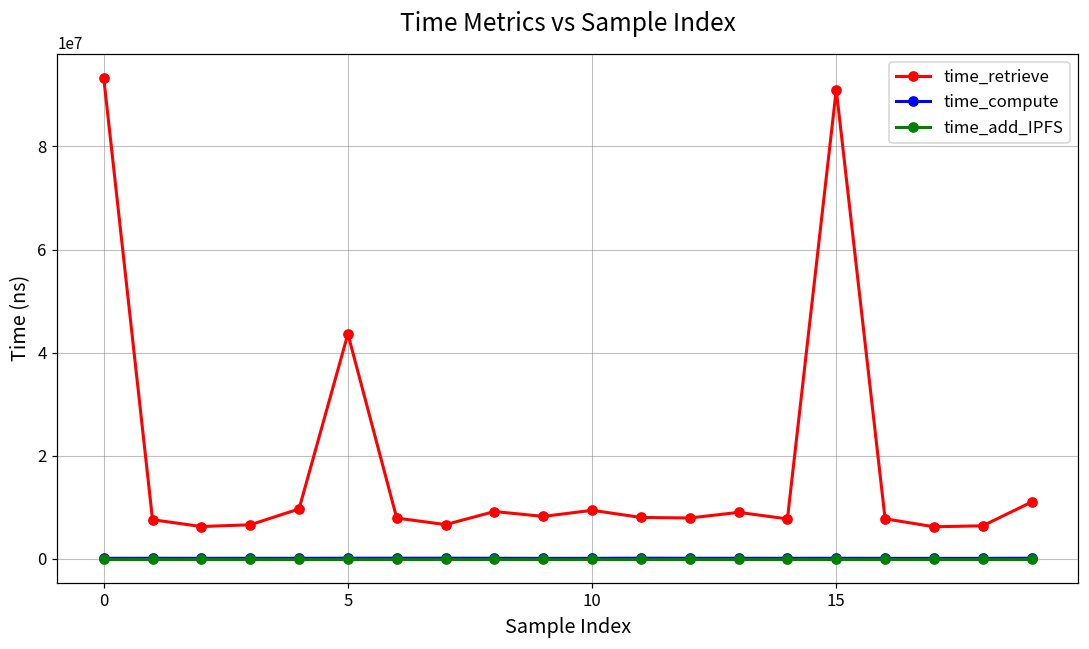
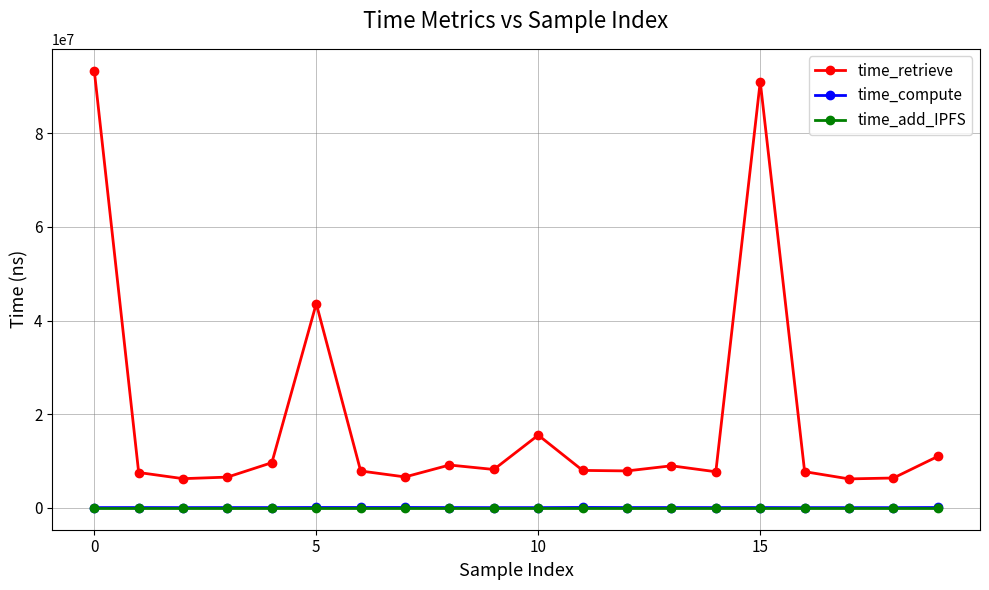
  {
    "time_retrieve": {
      "0": 93000000,
      "5": 44000000,
-     "10": 9000000,
+     "10": 16000000,
      "15": 91000000
    }
  }
